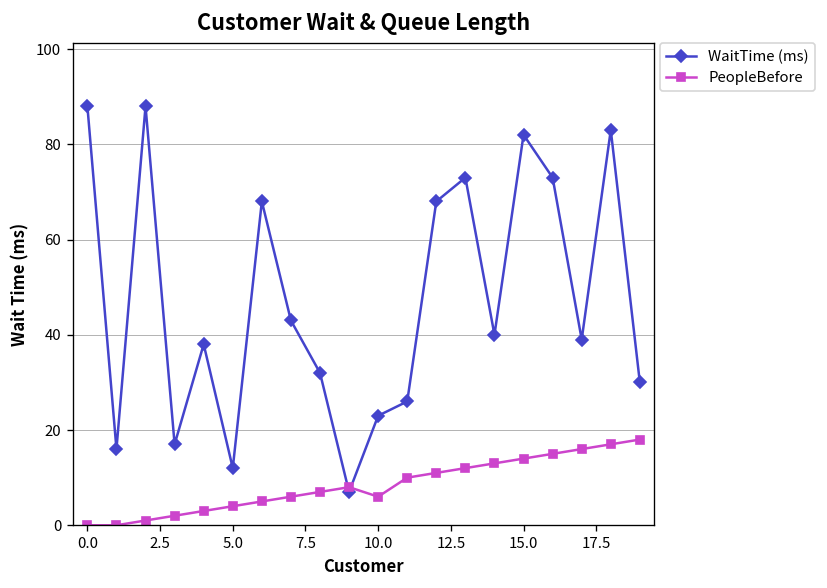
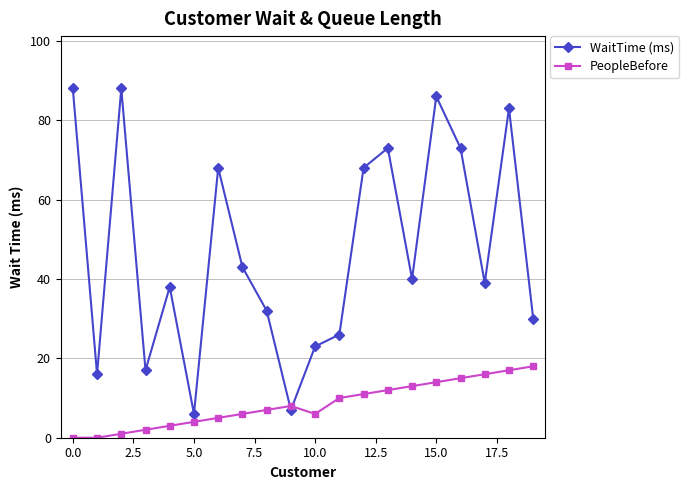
  {
    "WaitTime (ms)": {
      "0.0": 88,
-     "5.0": 12,
+     "5.0": 6,
      "10.0": 23,
-     "15.0": 82
+     "15.0": 86
    },
    "PeopleBefore": {
      "0.0": 0,
      "5.0": 4,
      "10.0": 6,
      "15.0": 14
    }
  }
